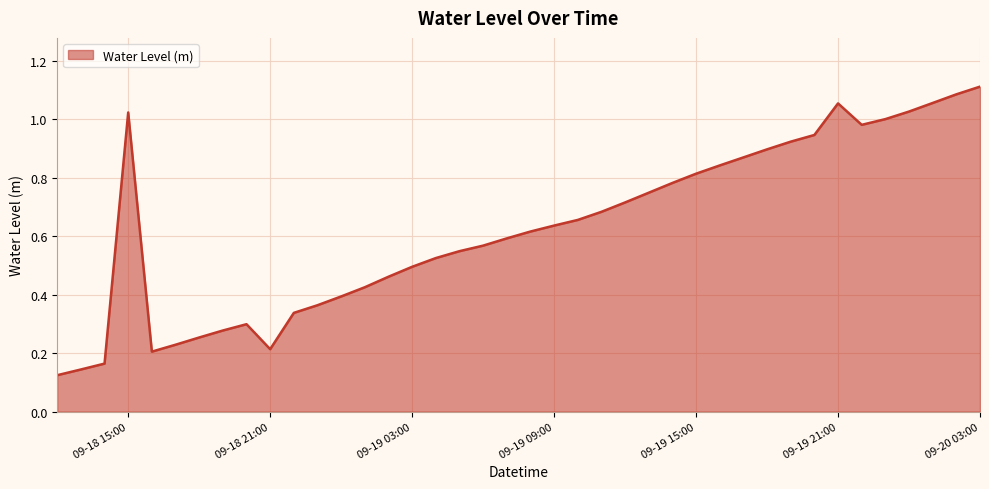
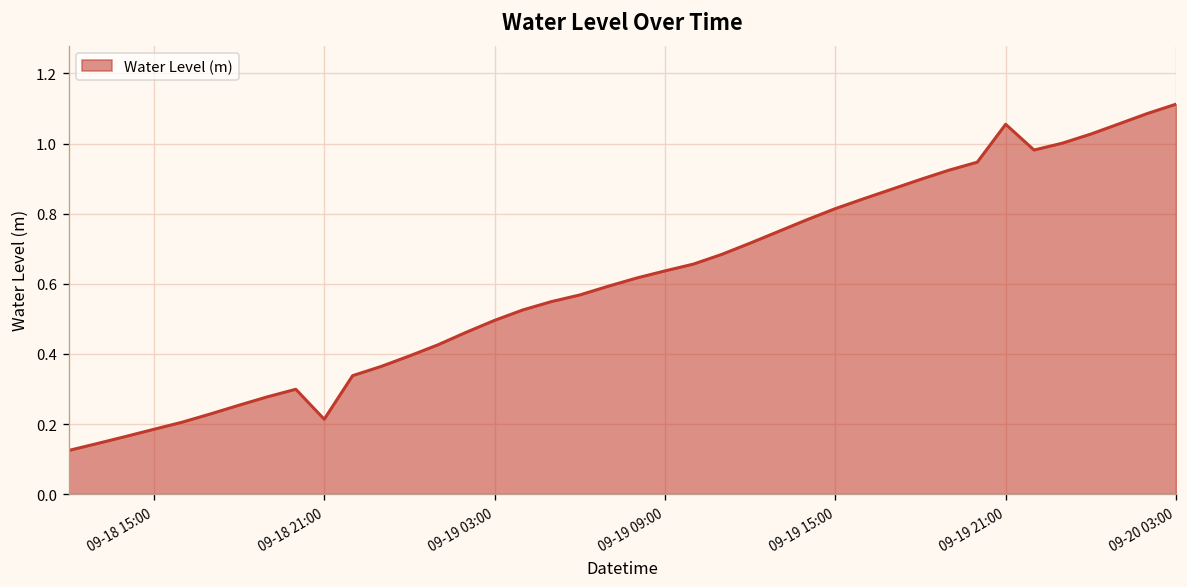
  {
-   "09-18 15:00": 1.02,
+   "09-18 15:00": 0.18,
    "09-18 21:00": 0.21,
    "09-19 03:00": 0.50,
    "09-19 09:00": 0.64,
    "09-19 15:00": 0.81,
    "09-19 21:00": 1.05,
    "09-20 03:00": 1.11
  }
